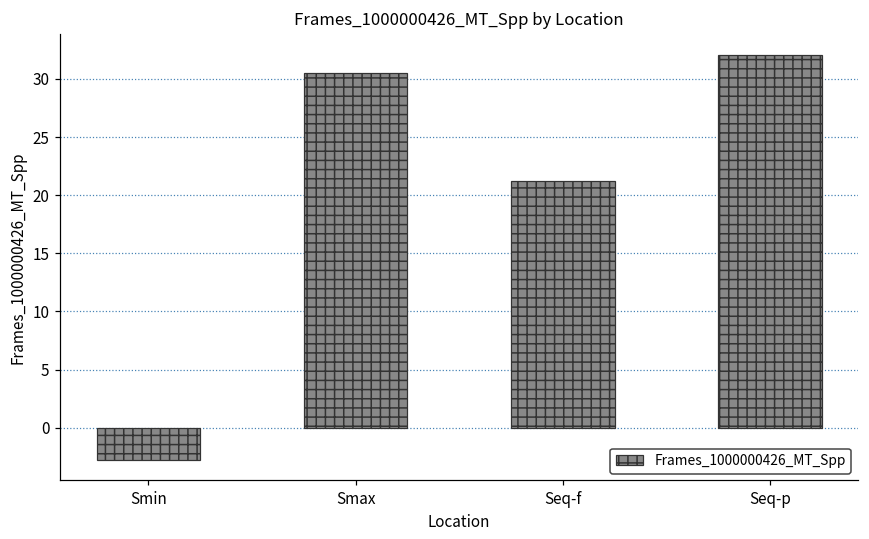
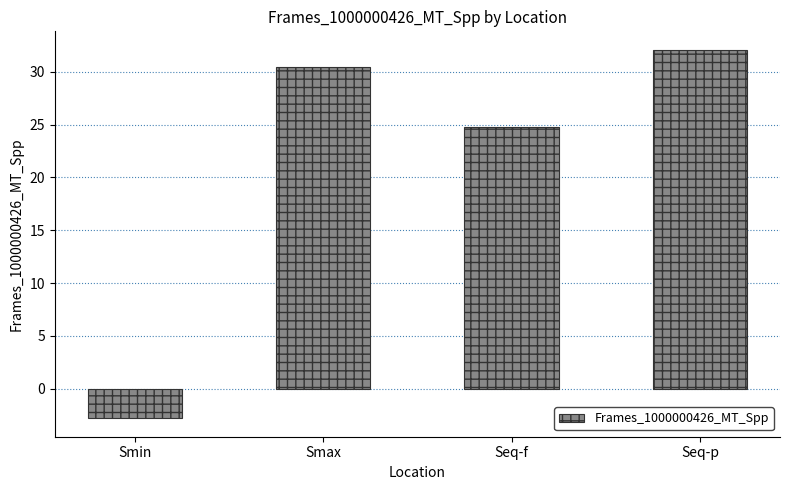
  {
    "Smin": -2.8,
    "Smax": 30.5,
-   "Seq-f": 21.3,
+   "Seq-f": 24.8,
    "Seq-p": 32.1
  }
